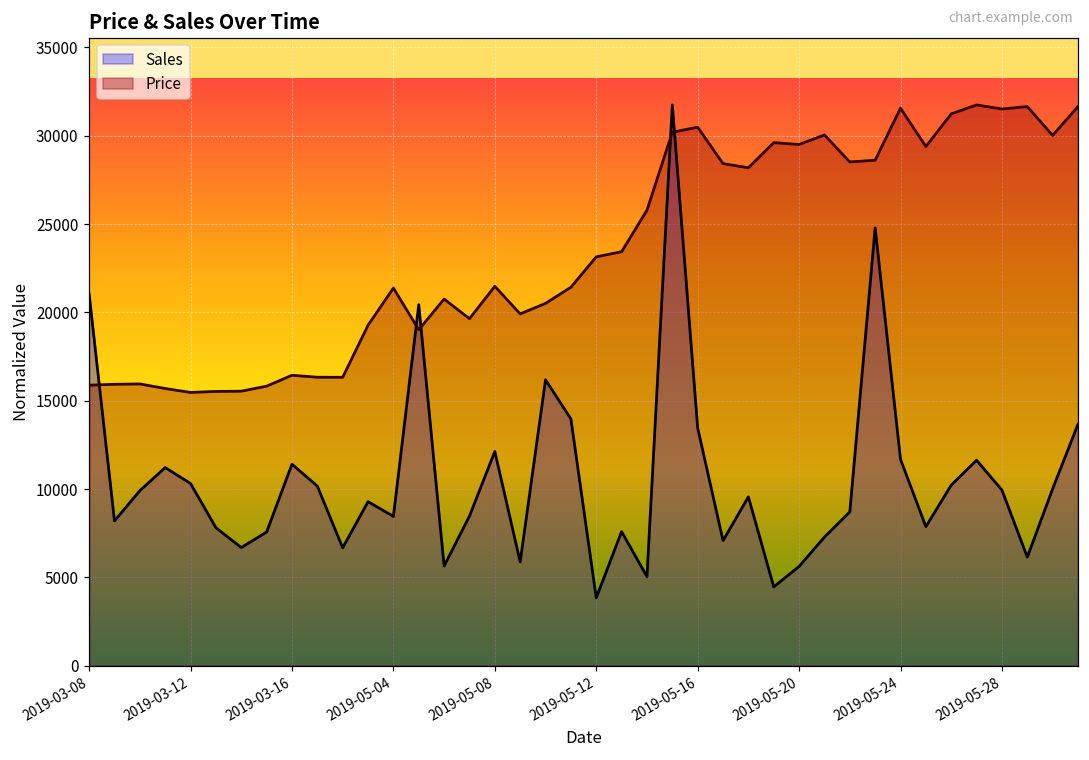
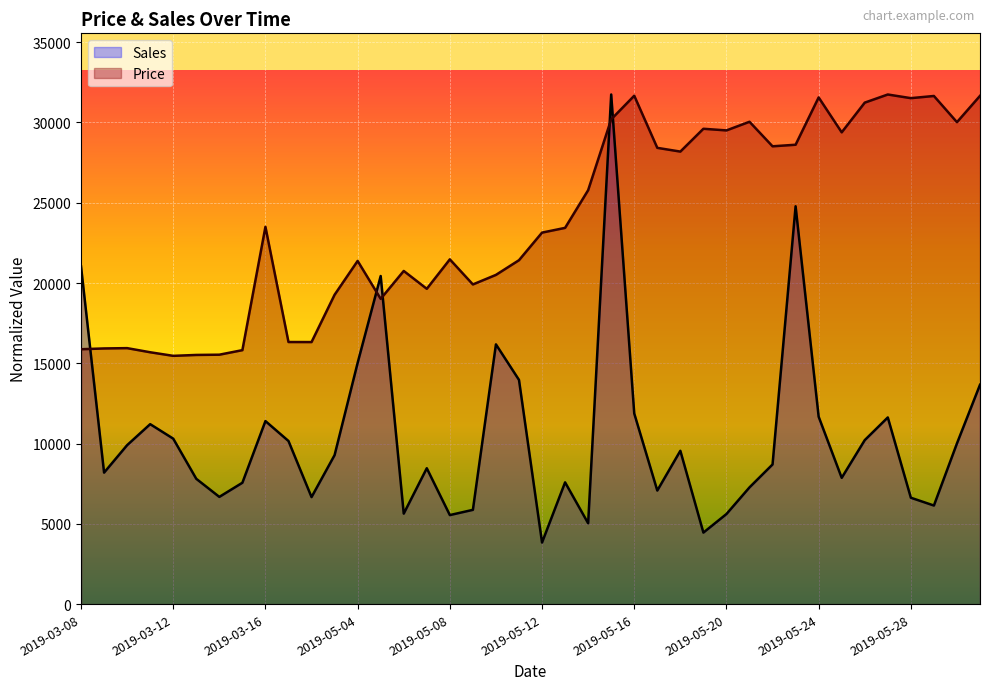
  {
    "Sales": {
      "2019-03-08": 21000,
      "2019-03-12": 10300,
      "2019-03-16": 11400,
-     "2019-05-04": 8400,
-     "2019-05-08": 12100,
+     "2019-05-04": 15000,
+     "2019-05-08": 5500,
      "2019-05-12": 3800,
-     "2019-05-16": 13500,
+     "2019-05-16": 11900,
      "2019-05-20": 5600,
      "2019-05-24": 11700,
-     "2019-05-28": 9900
+     "2019-05-28": 6600
    },
    "Price": {
      "2019-03-08": 15900,
      "2019-03-12": 15500,
-     "2019-03-16": 16400,
+     "2019-03-16": 23500,
      "2019-05-04": 21400,
      "2019-05-08": 21500,
      "2019-05-12": 23100,
-     "2019-05-16": 30500,
+     "2019-05-16": 31700,
      "2019-05-20": 29500,
      "2019-05-24": 31600,
      "2019-05-28": 31500
    }
  }
